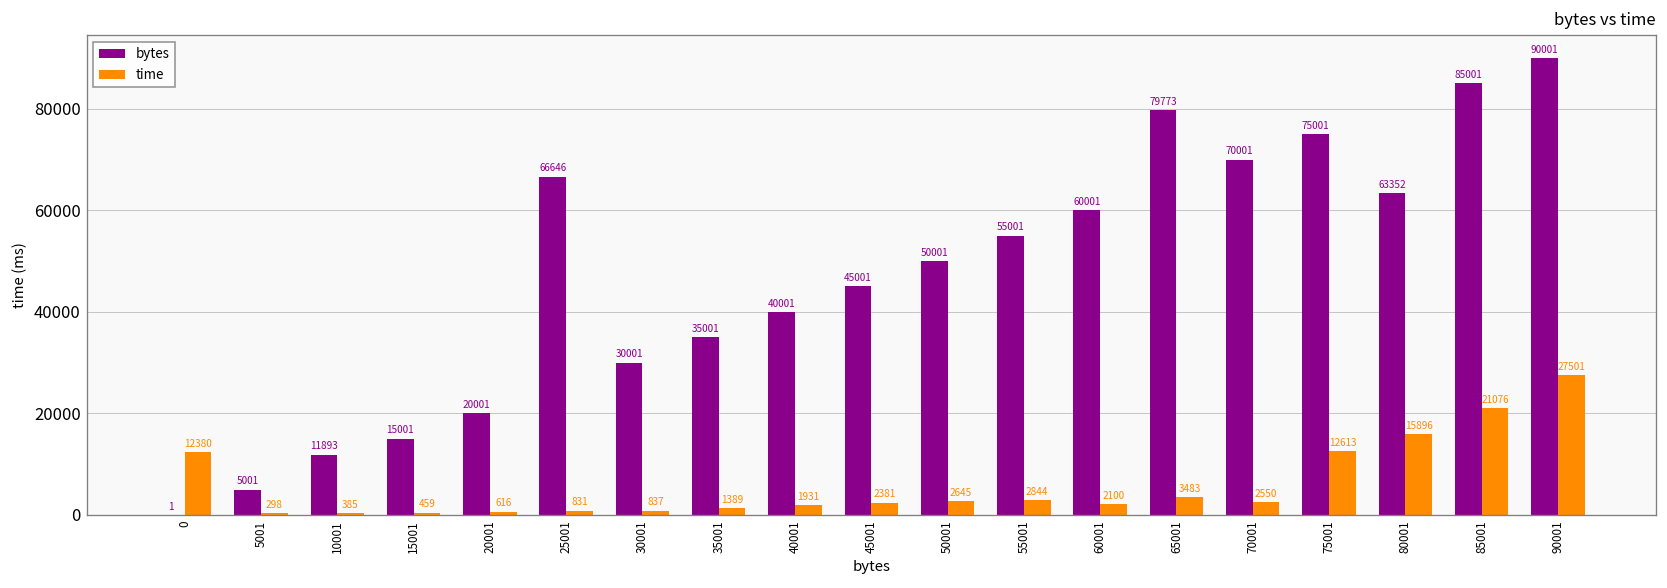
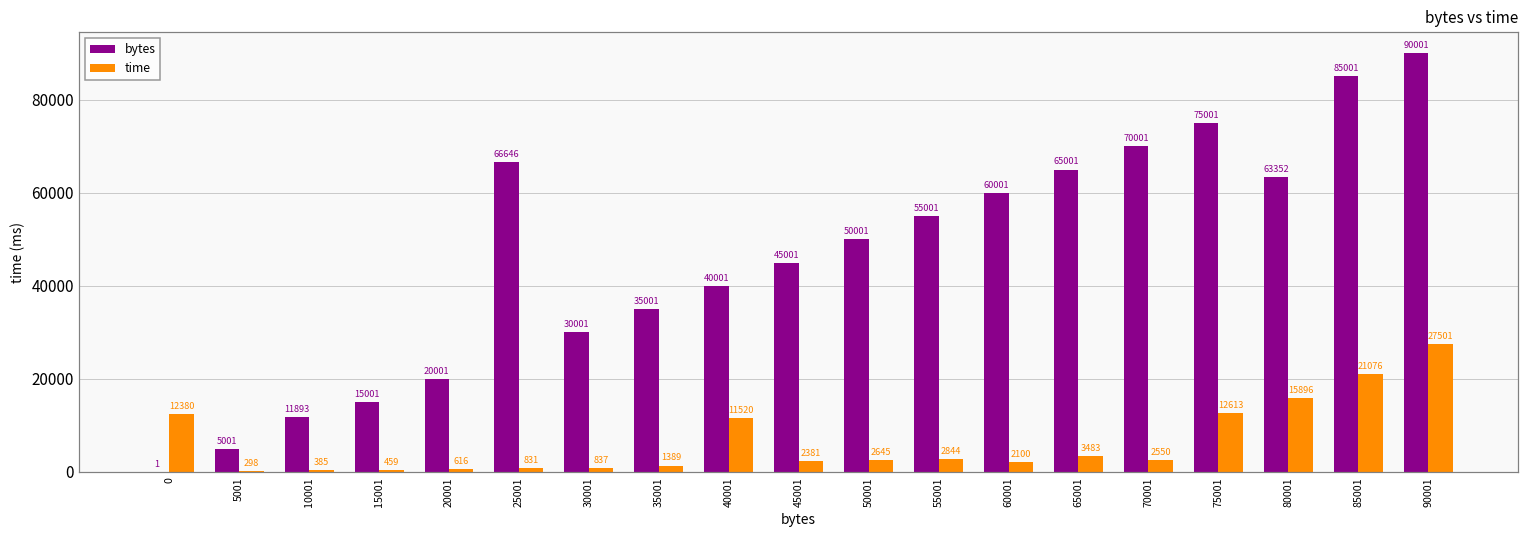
  {
    "bytes": {
      "0": 1,
      "5001": 5001,
      "10001": 11893,
      "15001": 15001,
      "20001": 20001,
      "25001": 66646,
      "30001": 30001,
      "35001": 35001,
      "40001": 40001,
      "45001": 45001,
      "50001": 50001,
      "55001": 55001,
      "60001": 60001,
-     "65001": 79773,
+     "65001": 65001,
      "70001": 70001,
      "75001": 75001,
      "80001": 63352,
      "85001": 85001,
      "90001": 90001
    },
    "time": {
      "0": 12380,
      "5001": 298,
      "10001": 385,
      "15001": 459,
      "20001": 616,
      "25001": 831,
      "30001": 837,
      "35001": 1389,
-     "40001": 1931,
+     "40001": 11520,
      "45001": 2381,
      "50001": 2645,
      "55001": 2844,
      "60001": 2100,
      "65001": 3483,
      "70001": 2550,
      "75001": 12613,
      "80001": 15896,
      "85001": 21076,
      "90001": 27501
    }
  }
